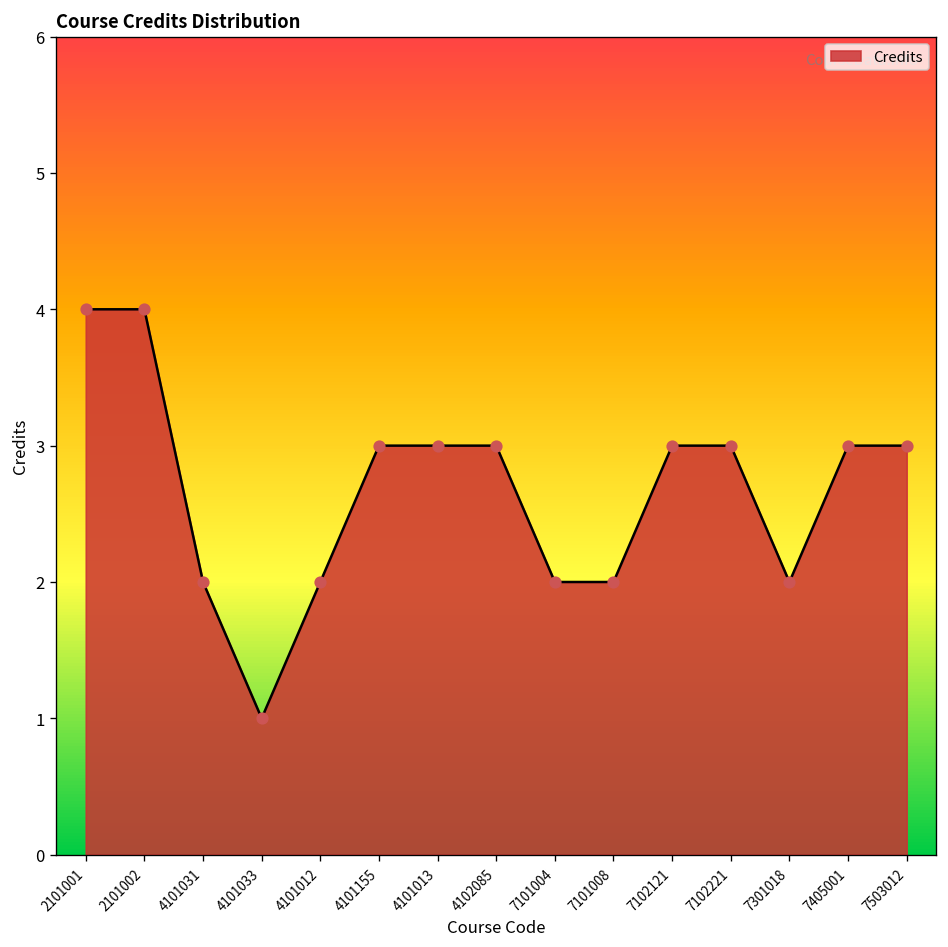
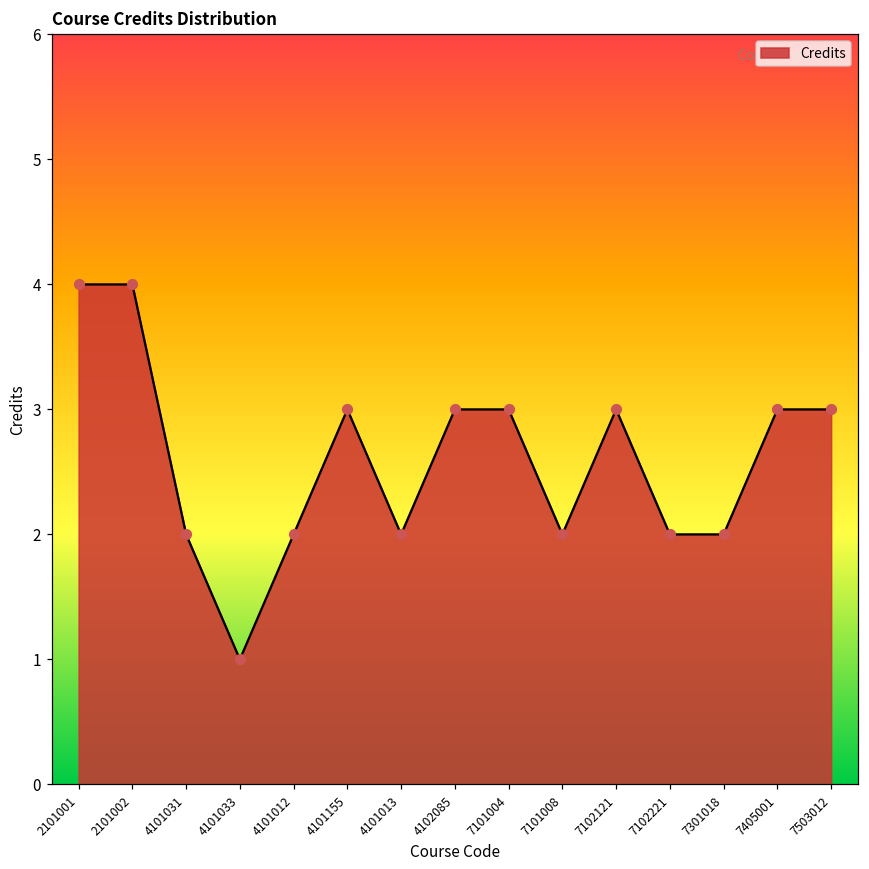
  {
    "2101001": 4,
    "2101002": 4,
    "4101031": 2,
    "4101033": 1,
    "4101012": 2,
    "4101155": 3,
-   "4101013": 3,
+   "4101013": 2,
    "4102085": 3,
-   "7101004": 2,
+   "7101004": 3,
    "7101008": 2,
    "7102121": 3,
-   "7102221": 3,
+   "7102221": 2,
    "7301018": 2,
    "7405001": 3,
    "7503012": 3
  }
